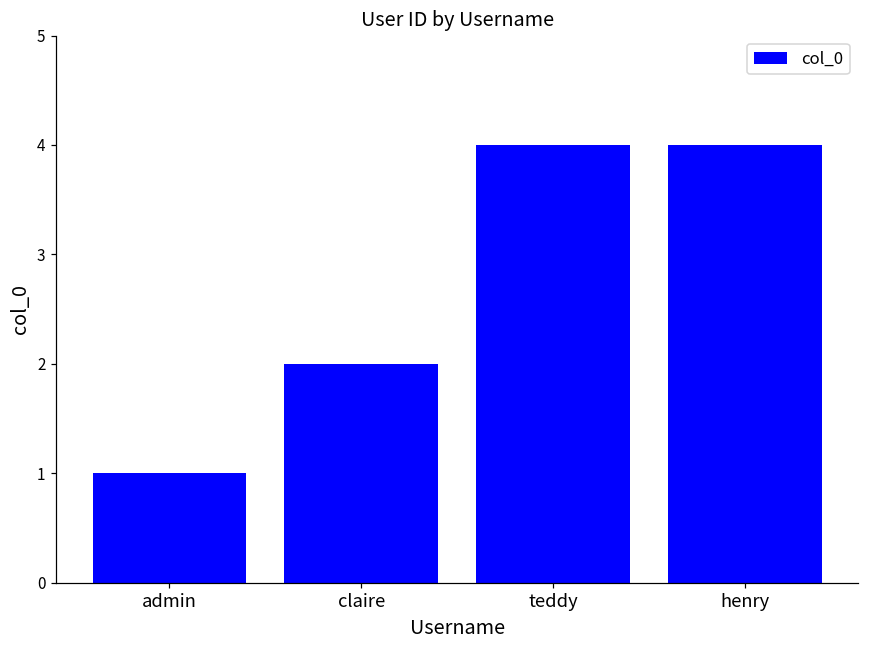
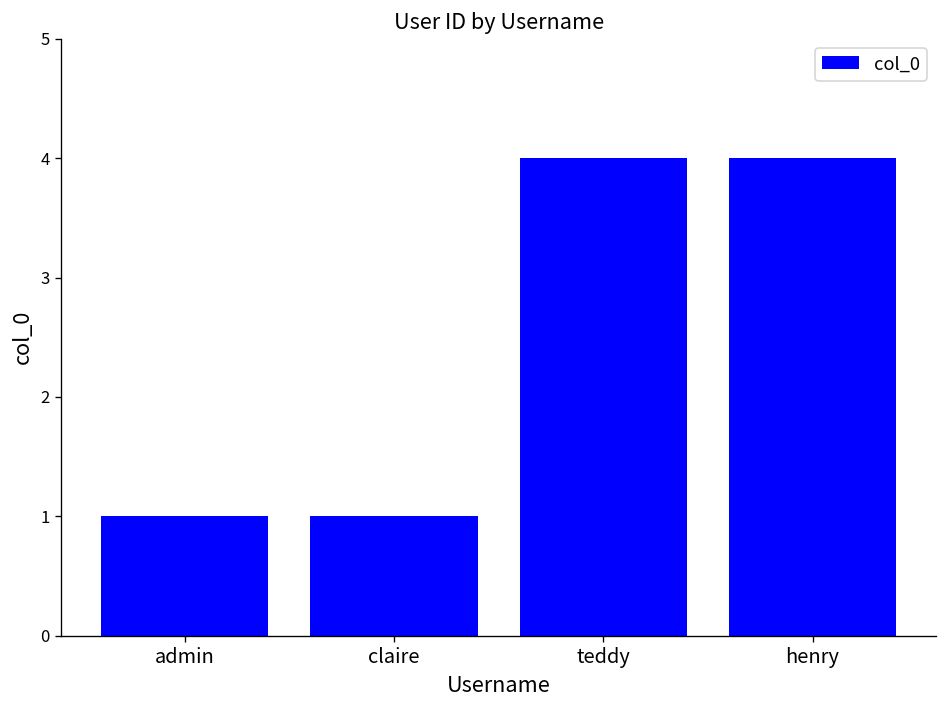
  {
    "admin": 1,
-   "claire": 2,
+   "claire": 1,
    "teddy": 4,
    "henry": 4
  }
